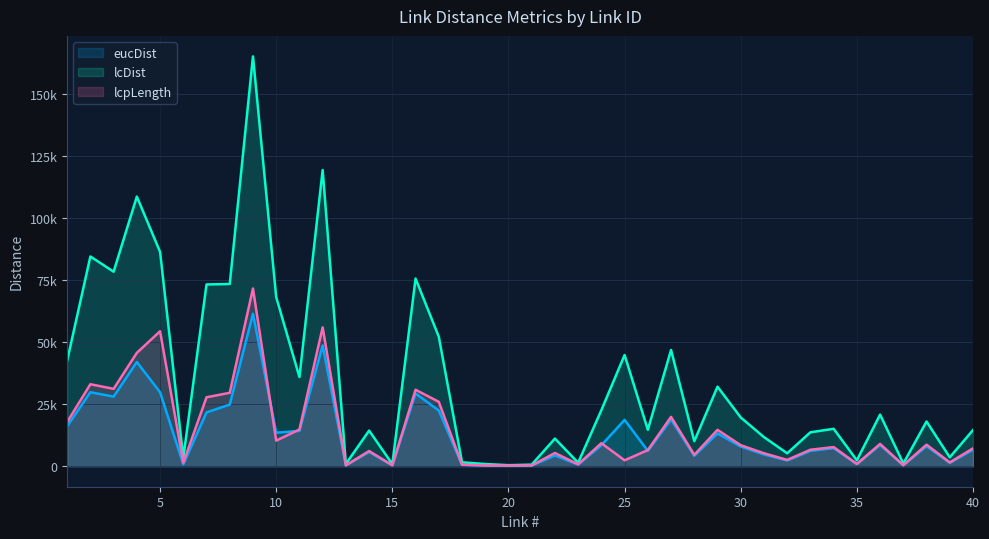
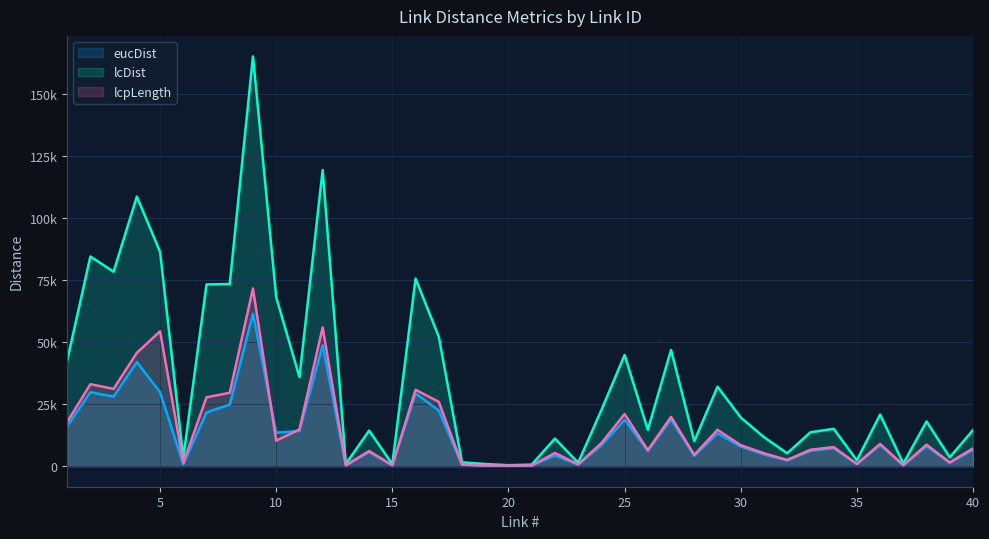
  {
    "lcpLength": {
      "5": 54000,
      "10": 10000,
-     "25": 2000
+     "25": 21000
    }
  }
